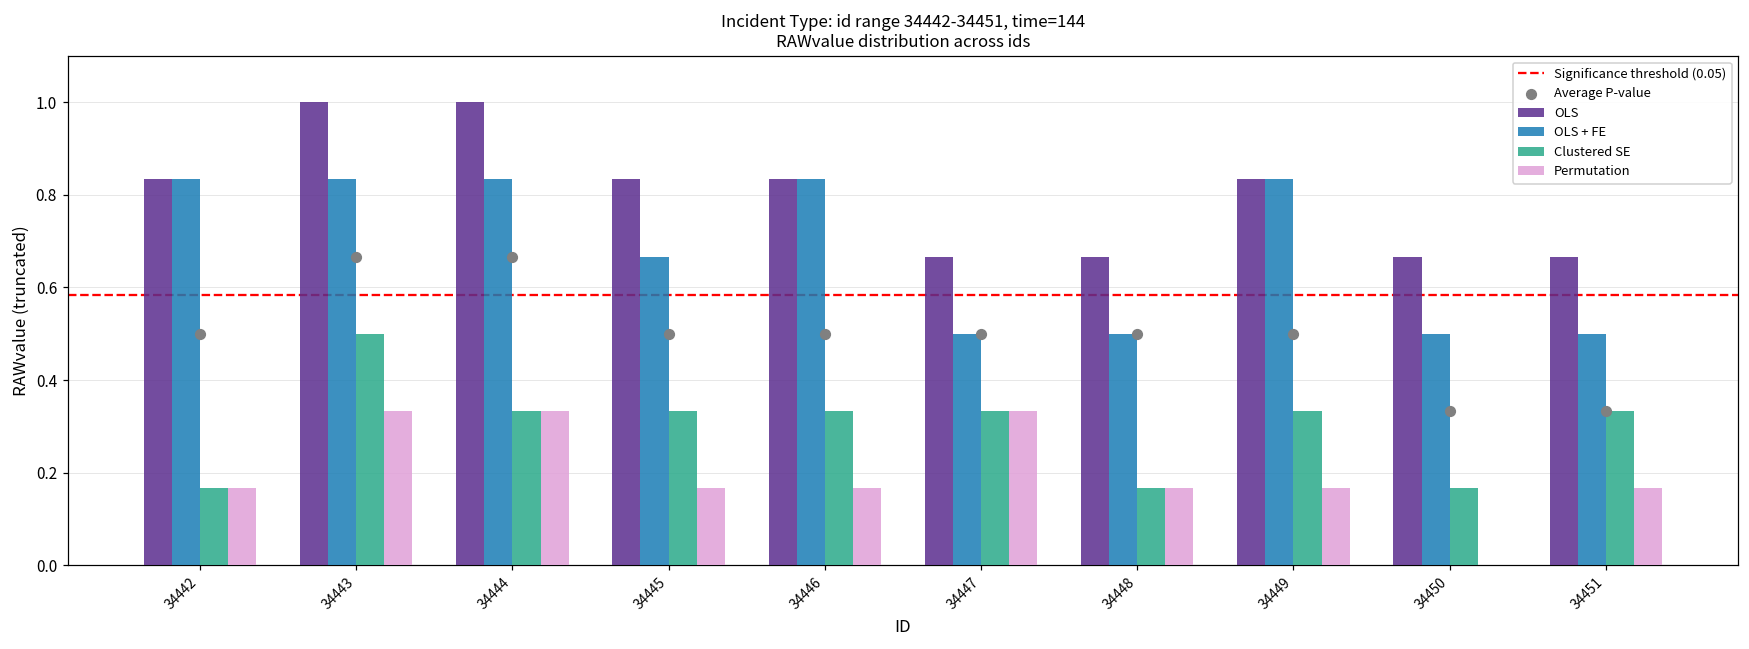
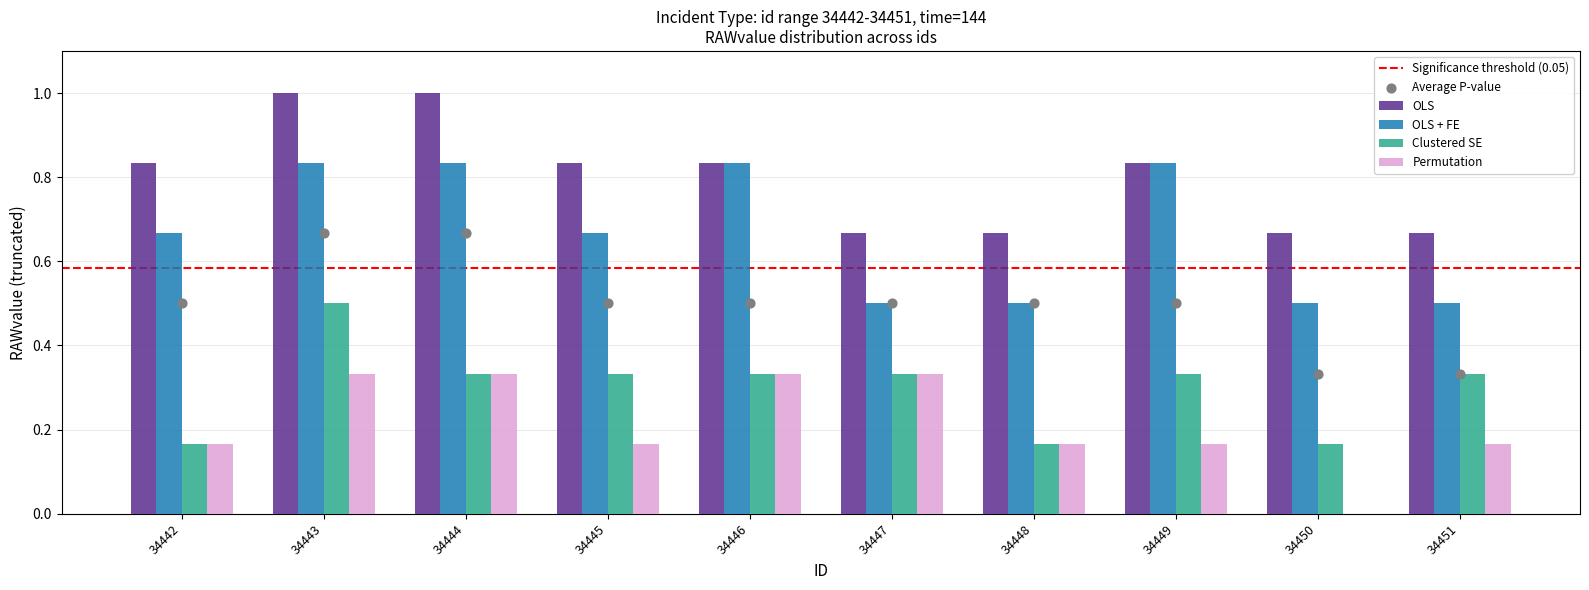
  {
    "OLS": {
      "34442": 0.83,
      "34443": 1.00,
      "34444": 1.00,
      "34445": 0.83,
      "34446": 0.83,
      "34447": 0.67,
      "34448": 0.67,
      "34449": 0.83,
      "34450": 0.67,
      "34451": 0.67
    },
    "OLS + FE": {
-     "34442": 0.83,
+     "34442": 0.67,
      "34443": 0.83,
      "34444": 0.83,
      "34445": 0.67,
      "34446": 0.83,
      "34447": 0.50,
      "34448": 0.50,
      "34449": 0.83,
      "34450": 0.50,
      "34451": 0.50
    },
    "Clustered SE": {
      "34442": 0.17,
      "34443": 0.50,
      "34444": 0.33,
      "34445": 0.33,
      "34446": 0.33,
      "34447": 0.33,
      "34448": 0.17,
      "34449": 0.33,
      "34450": 0.17,
      "34451": 0.33
    },
    "Permutation": {
      "34442": 0.17,
      "34443": 0.33,
      "34444": 0.33,
      "34445": 0.17,
-     "34446": 0.17,
+     "34446": 0.33,
      "34447": 0.33,
      "34448": 0.17,
      "34449": 0.17,
      "34450": 0.00,
      "34451": 0.17
    }
  }
